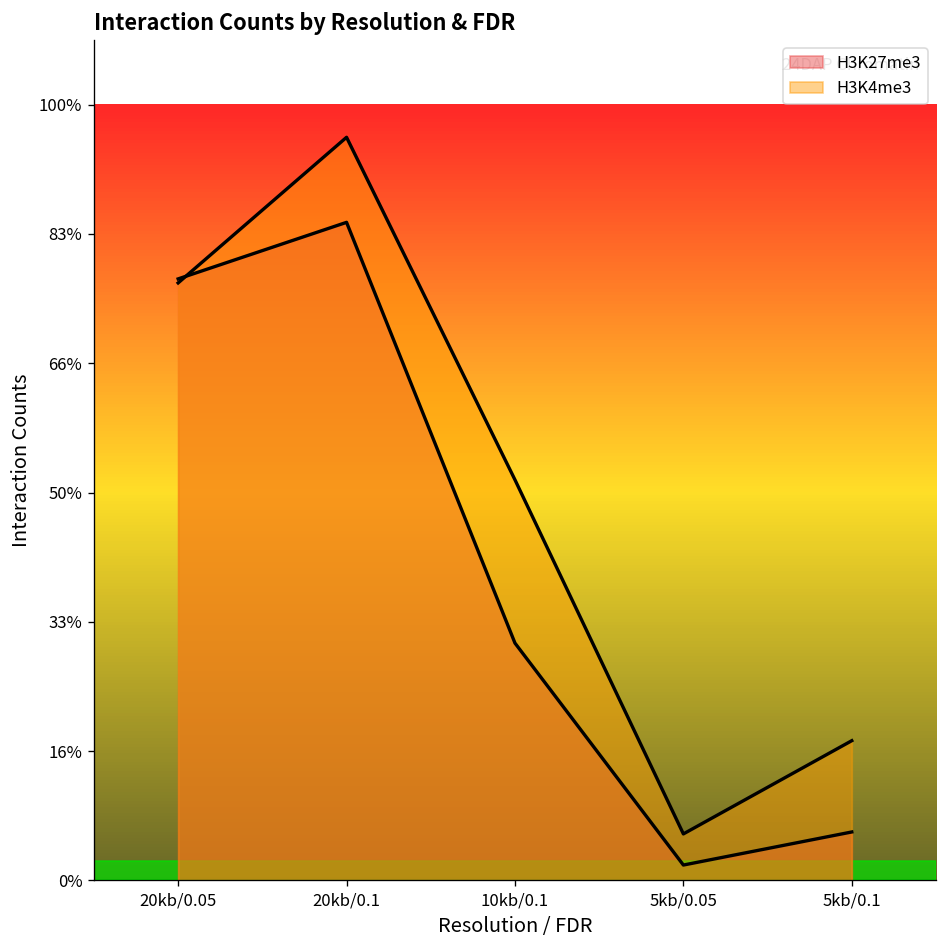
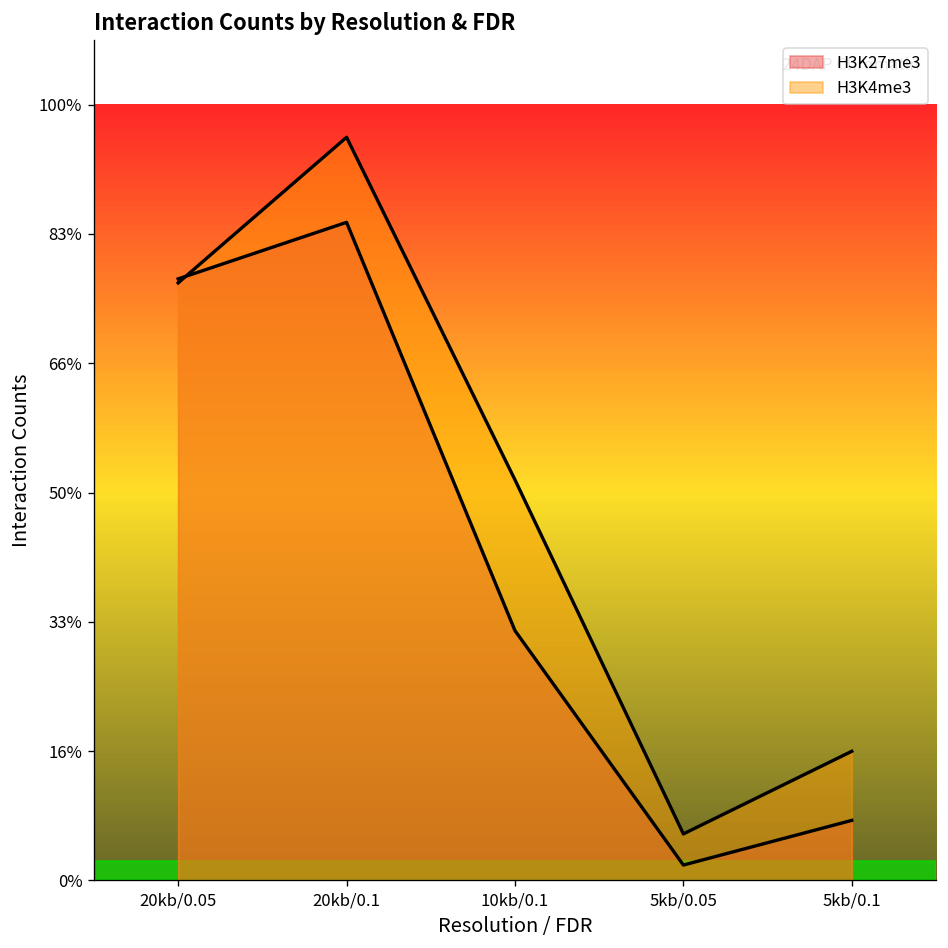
  {
    "H3K27me3": {
      "20kb/0.05": "78%",
      "20kb/0.1": "85%",
-     "10kb/0.1": "31%",
-     "5kb/0.1": "6%"
+     "10kb/0.1": "32%",
+     "5kb/0.1": "8%"
    },
    "H3K4me3": {
      "20kb/0.05": "77%",
      "20kb/0.1": "96%",
      "10kb/0.1": "52%",
      "5kb/0.05": "6%",
-     "5kb/0.1": "18%"
+     "5kb/0.1": "17%"
    }
  }
